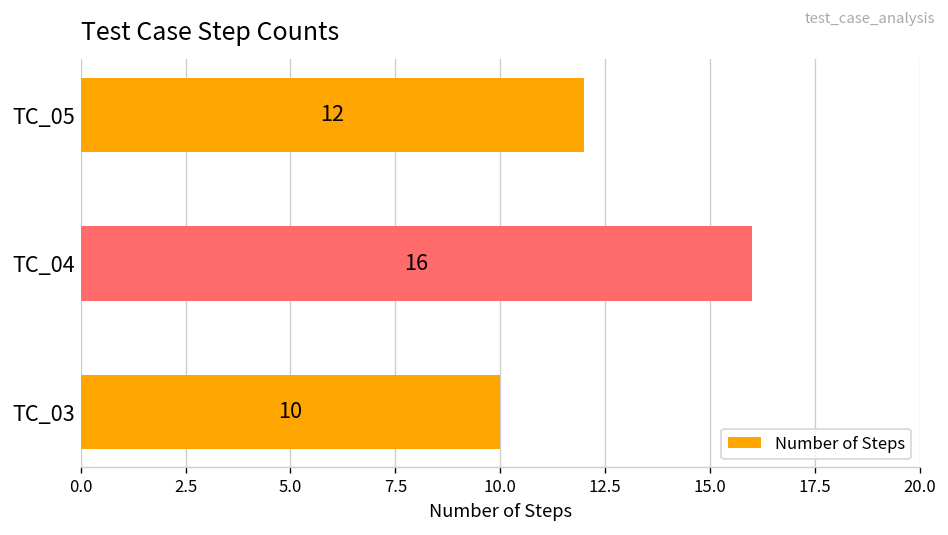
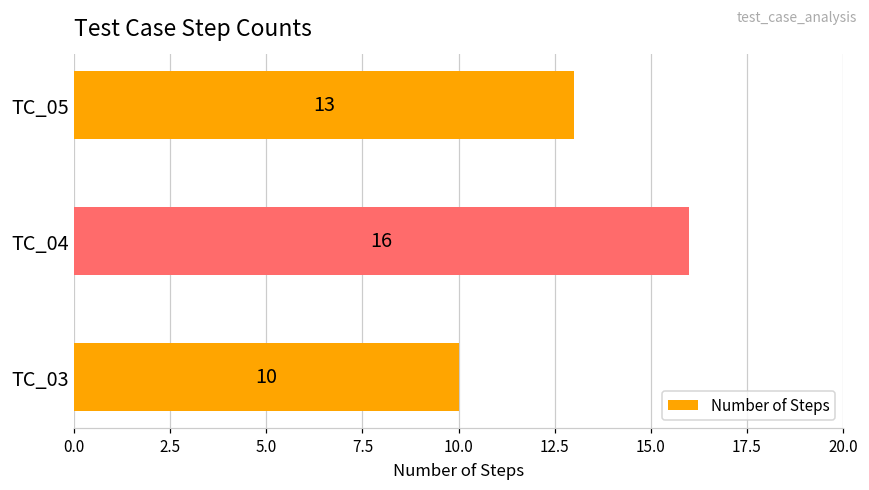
  {
-   "TC_05": 12,
+   "TC_05": 13,
    "TC_04": 16,
    "TC_03": 10
  }
